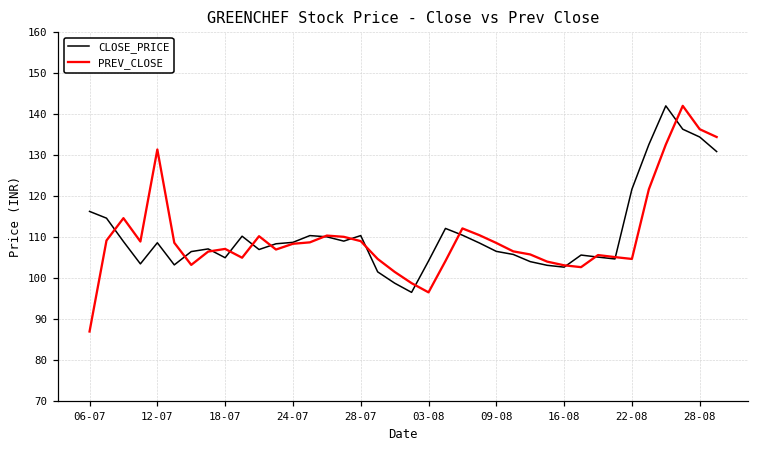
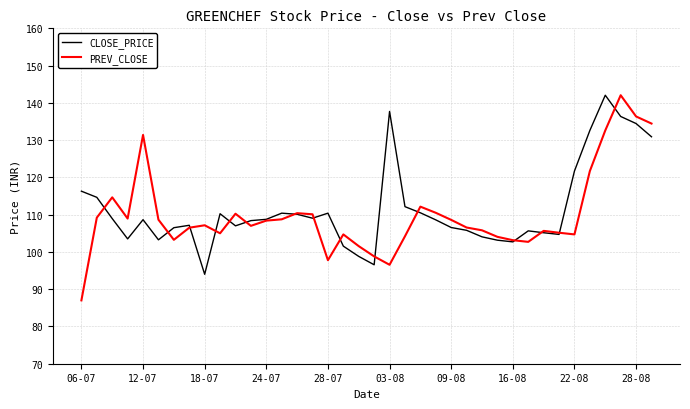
  {
    "CLOSE_PRICE": {
      "06-07": 116,
      "12-07": 109,
-     "18-07": 105,
+     "18-07": 94,
      "28-07": 110,
-     "03-08": 104,
+     "03-08": 138,
      "09-08": 107,
      "22-08": 122,
      "28-08": 134
    },
    "PREV_CLOSE": {
      "06-07": 87,
      "12-07": 131,
      "18-07": 107,
-     "28-07": 109,
+     "28-07": 98,
      "03-08": 97,
      "09-08": 109,
      "22-08": 105,
      "28-08": 136
    }
  }
